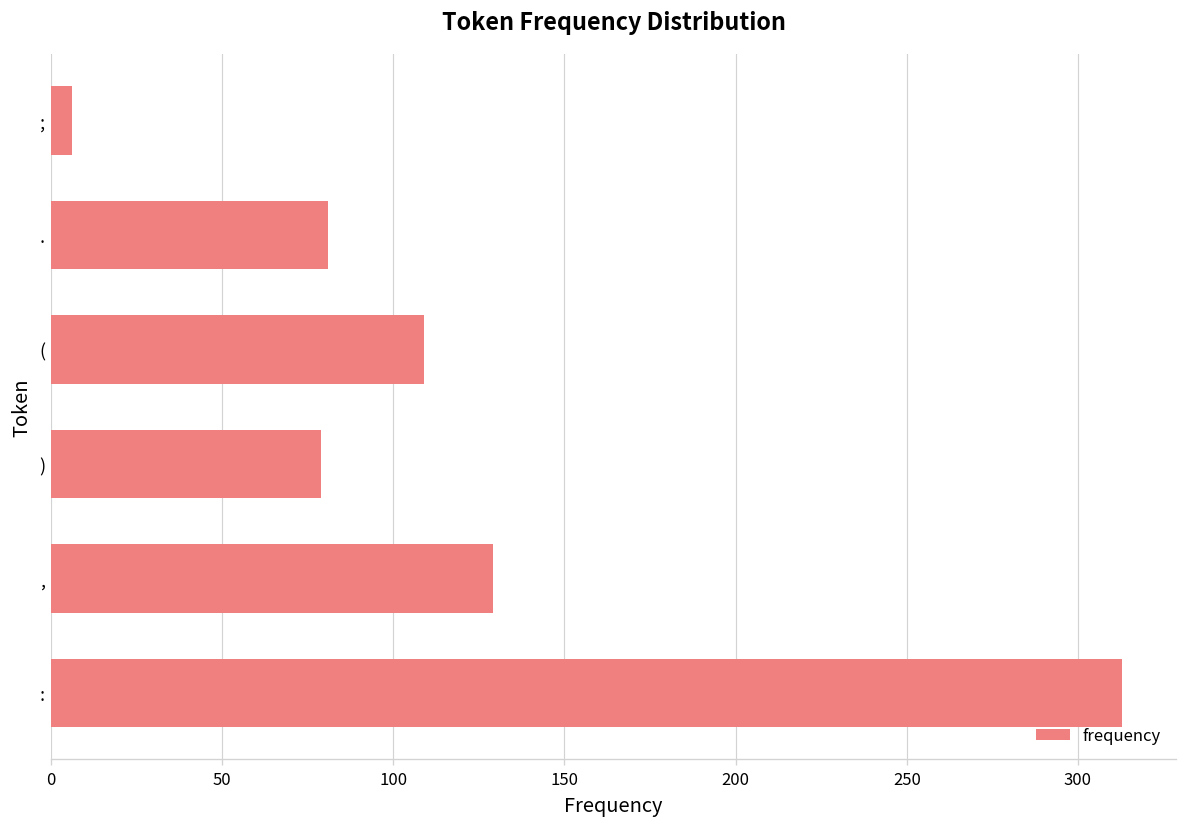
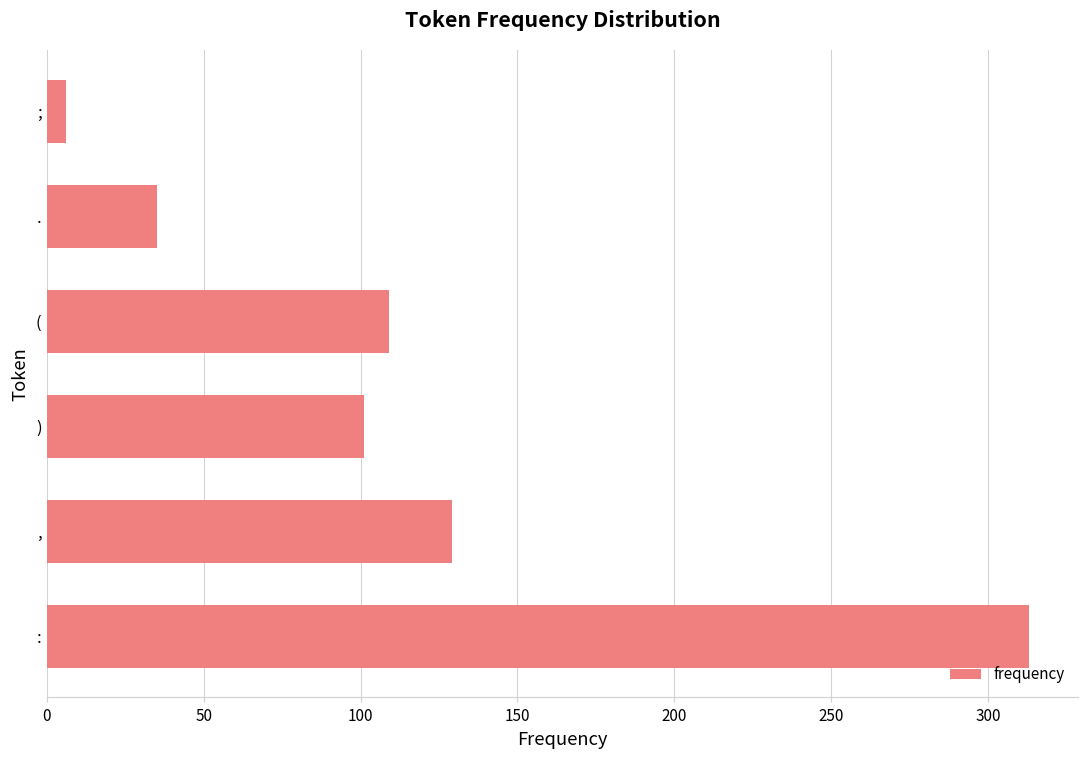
  {
    ";": 6,
-   ".": 81,
+   ".": 35,
    "(": 109,
-   ")": 79,
+   ")": 101,
    ",": 129,
    ":": 313
  }
